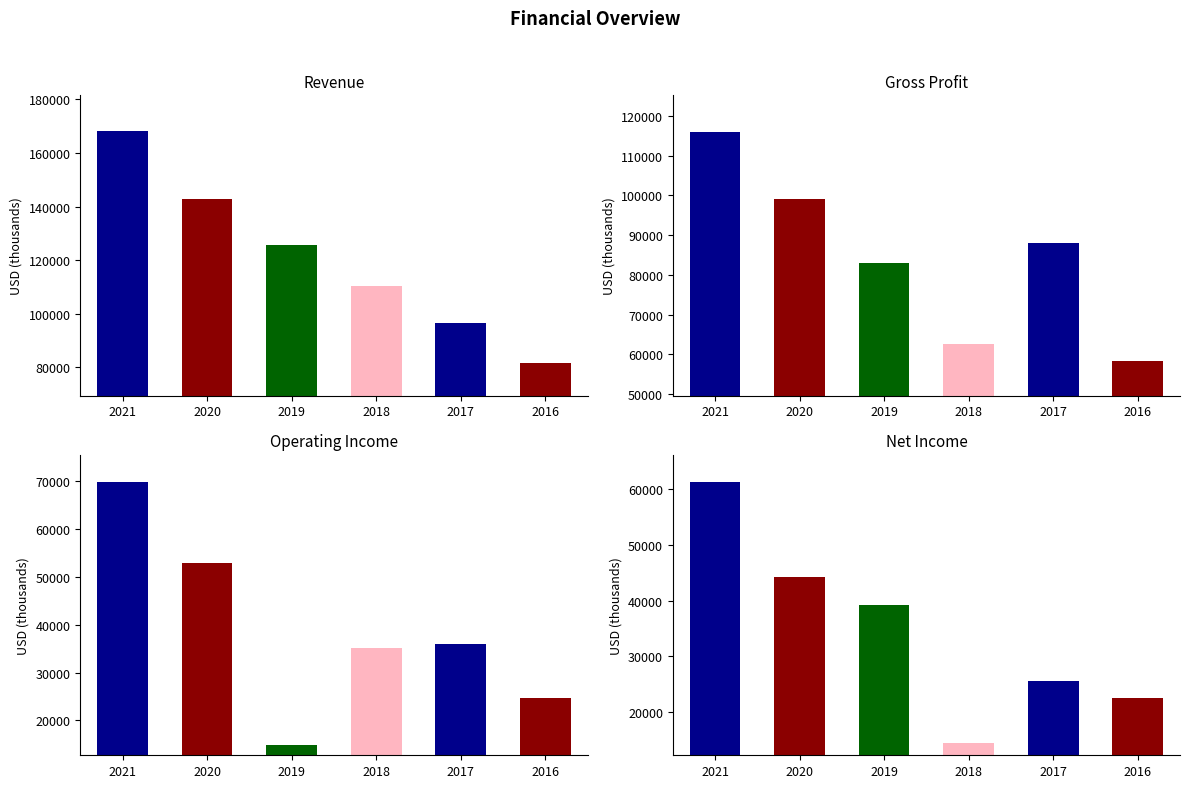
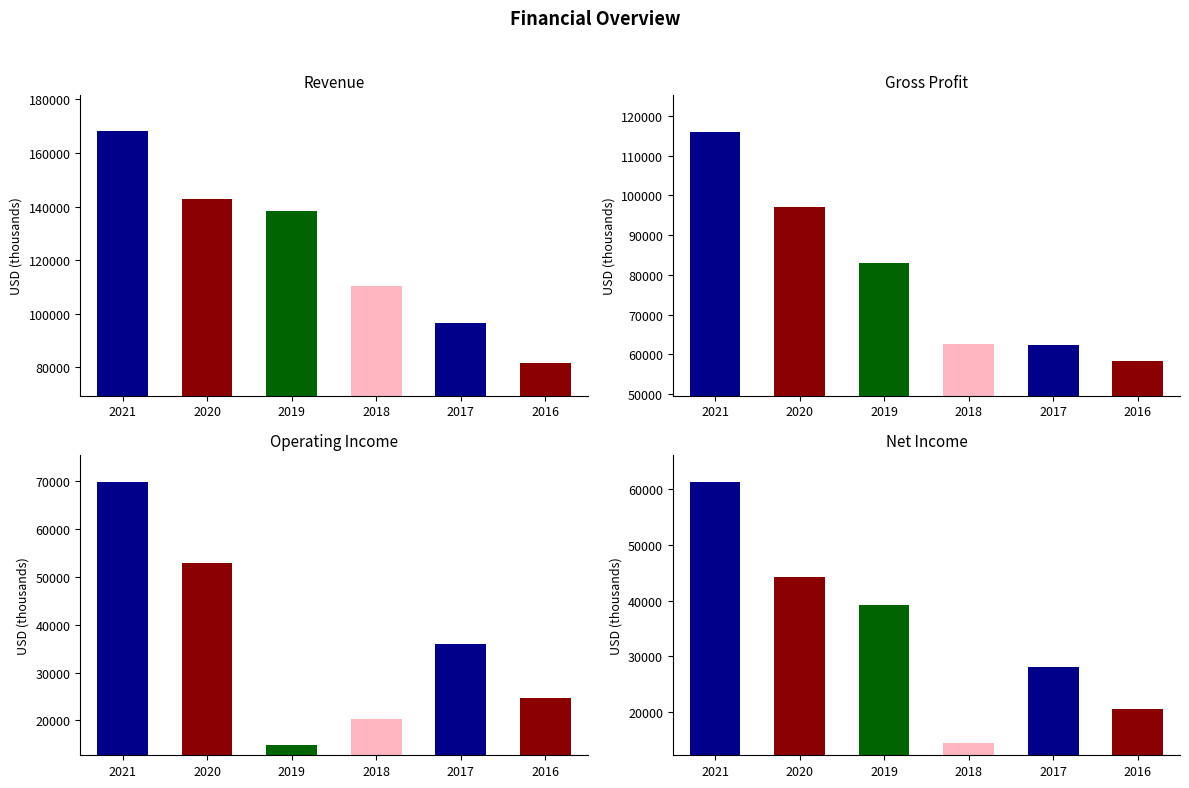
  {
    "Revenue": {
      "2021": 168000,
      "2020": 143000,
-     "2019": 126000,
+     "2019": 138000,
      "2018": 110000,
      "2017": 97000,
      "2016": 82000
    },
    "Gross Profit": {
      "2021": 116000,
-     "2020": 99000,
+     "2020": 97000,
      "2019": 83000,
      "2018": 63000,
-     "2017": 88000,
+     "2017": 62000,
      "2016": 58000
    },
    "Operating Income": {
      "2021": 70000,
      "2020": 53000,
      "2019": 15000,
-     "2018": 35000,
+     "2018": 20000,
      "2017": 36000,
      "2016": 25000
    },
    "Net Income": {
      "2021": 61000,
      "2020": 44000,
      "2019": 39000,
      "2018": 14000,
-     "2017": 25000,
-     "2016": 23000
+     "2017": 28000,
+     "2016": 21000
    }
  }
